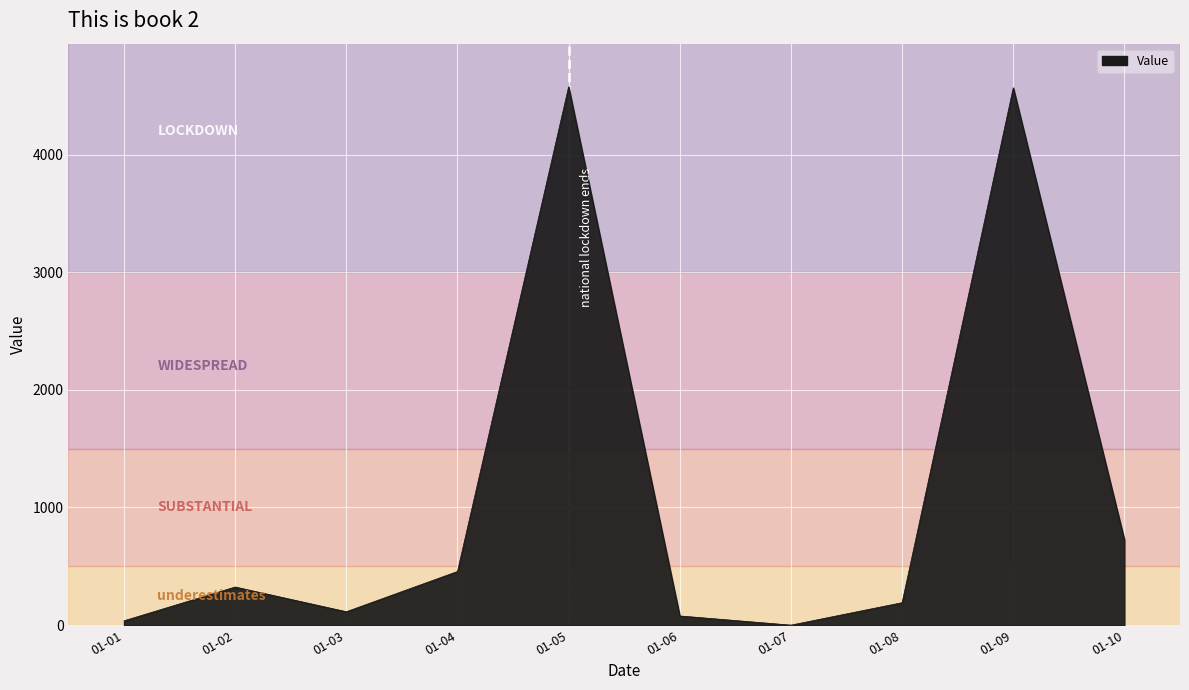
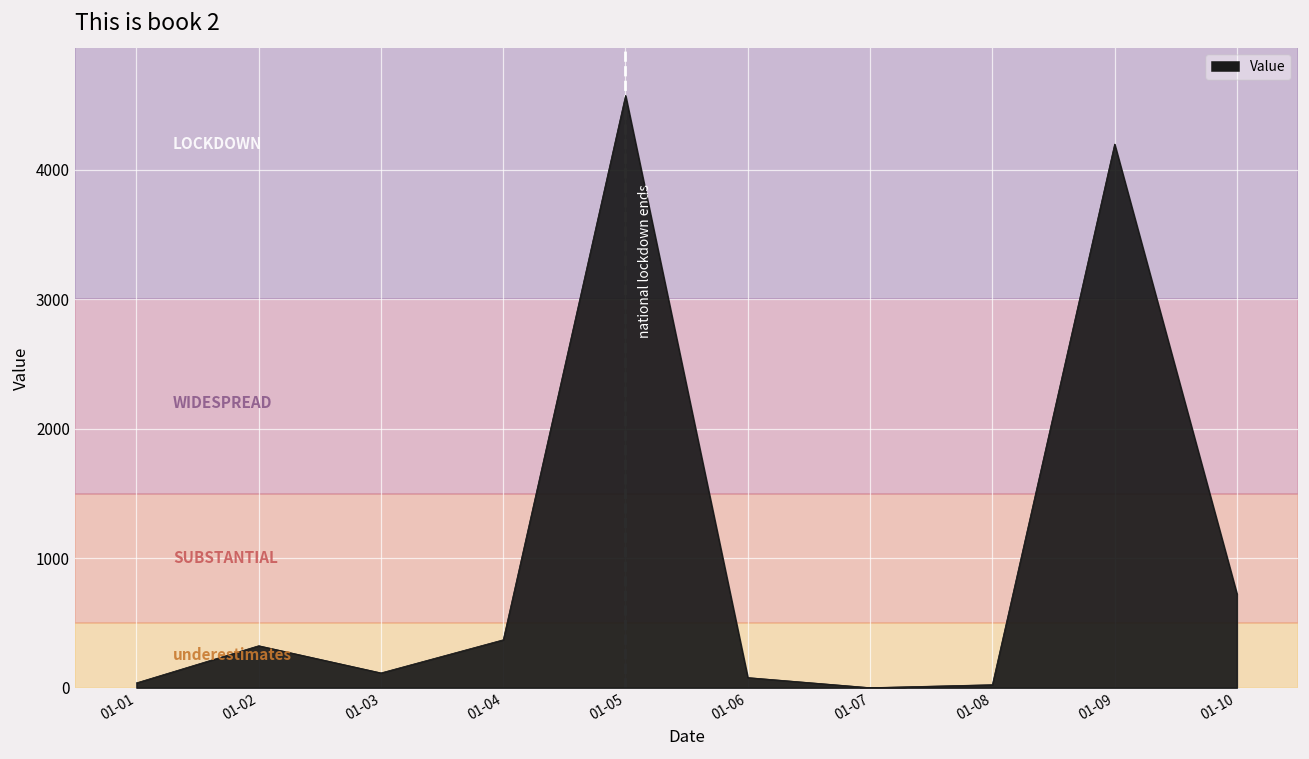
  {
    "01-01": 40,
    "01-02": 320,
    "01-03": 110,
-   "01-04": 460,
+   "01-04": 370,
    "01-05": 4580,
    "01-06": 80,
    "01-07": 0,
-   "01-08": 190,
-   "01-09": 4570,
+   "01-08": 20,
+   "01-09": 4200,
    "01-10": 730
  }
